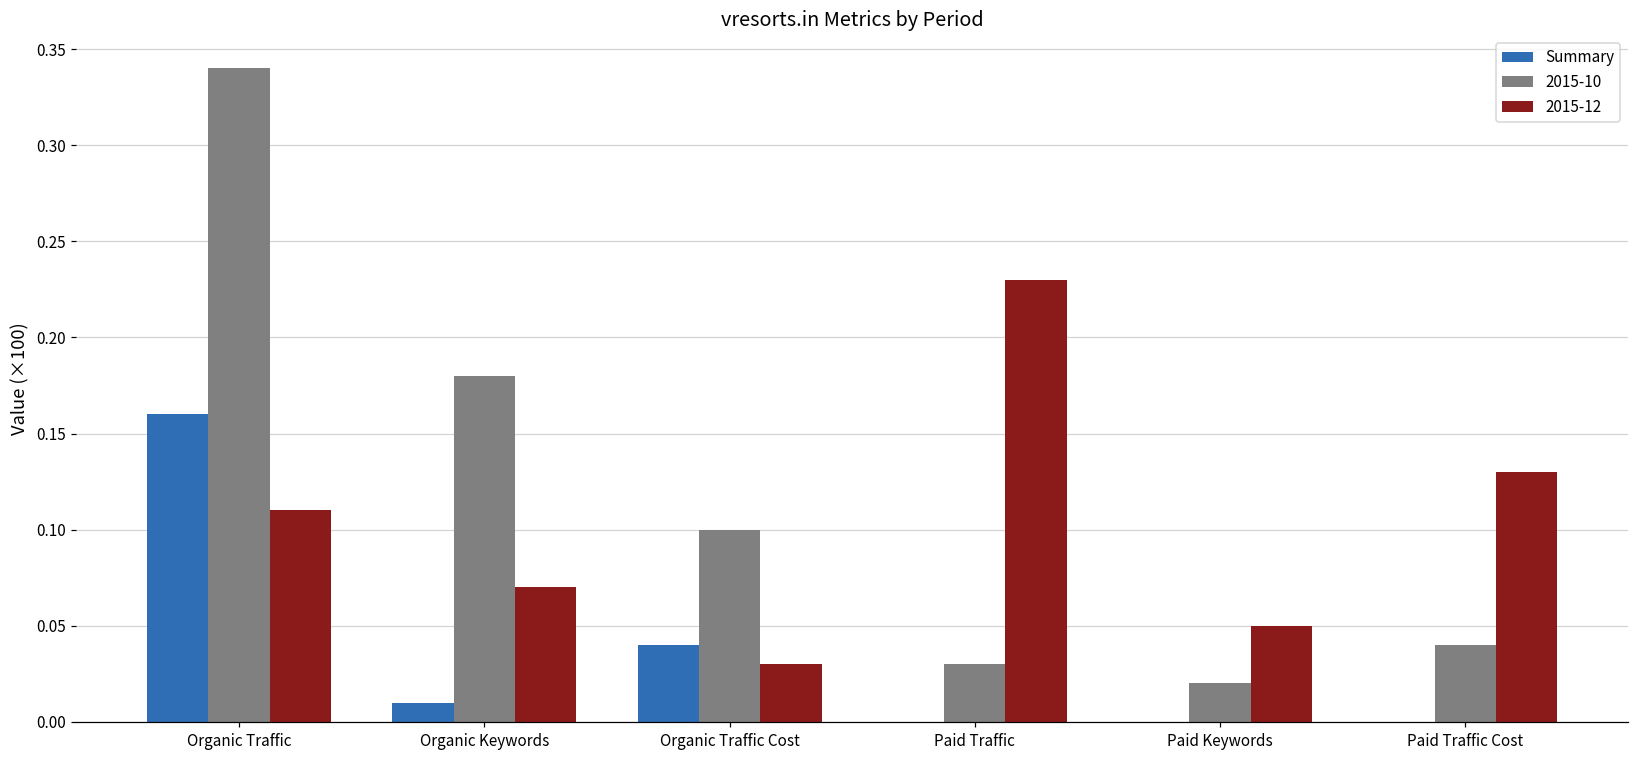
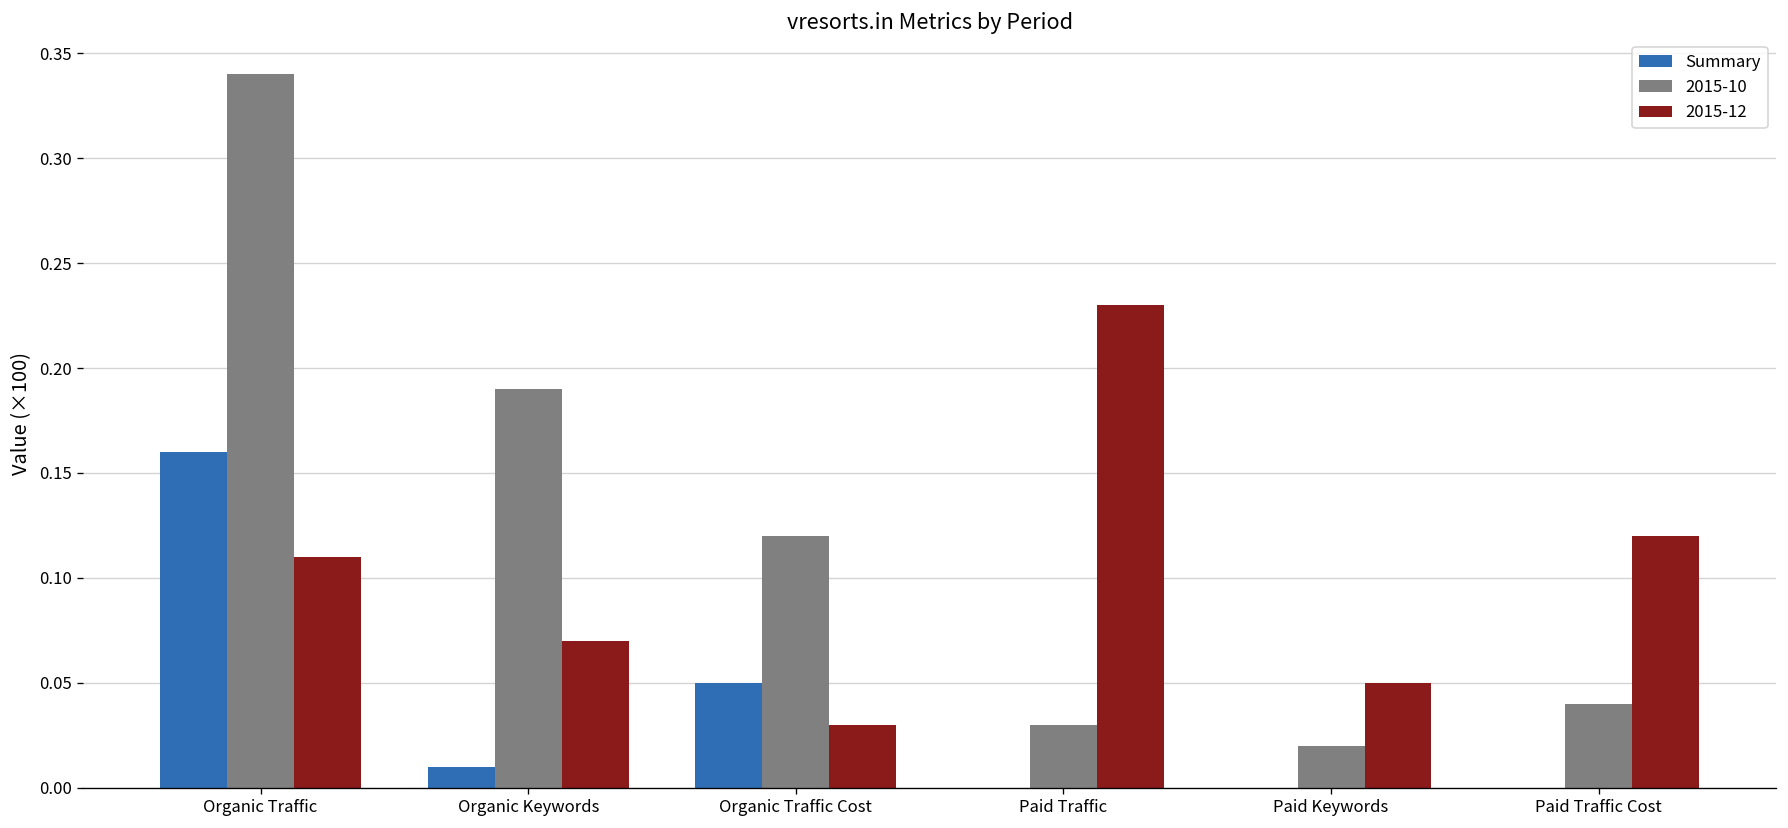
  {
    "Summary": {
      "Organic Traffic": 0.160,
      "Organic Keywords": 0.010,
-     "Organic Traffic Cost": 0.040,
+     "Organic Traffic Cost": 0.050,
      "Paid Traffic": 0.000,
      "Paid Keywords": 0.000,
      "Paid Traffic Cost": 0.000
    },
    "2015-10": {
      "Organic Traffic": 0.340,
-     "Organic Keywords": 0.180,
-     "Organic Traffic Cost": 0.100,
+     "Organic Keywords": 0.190,
+     "Organic Traffic Cost": 0.120,
      "Paid Traffic": 0.030,
      "Paid Keywords": 0.020,
      "Paid Traffic Cost": 0.040
    },
    "2015-12": {
      "Organic Traffic": 0.110,
      "Organic Keywords": 0.070,
      "Organic Traffic Cost": 0.030,
      "Paid Traffic": 0.230,
      "Paid Keywords": 0.050,
-     "Paid Traffic Cost": 0.130
+     "Paid Traffic Cost": 0.120
    }
  }
